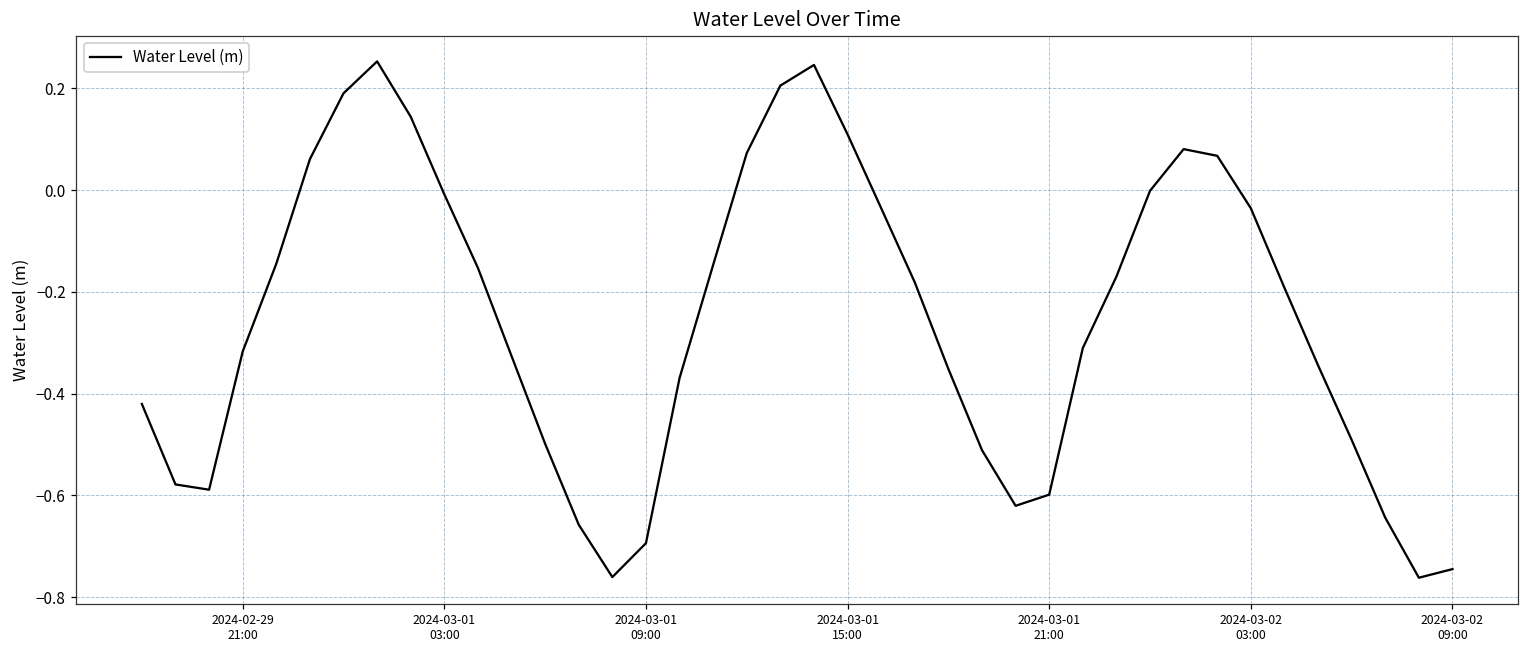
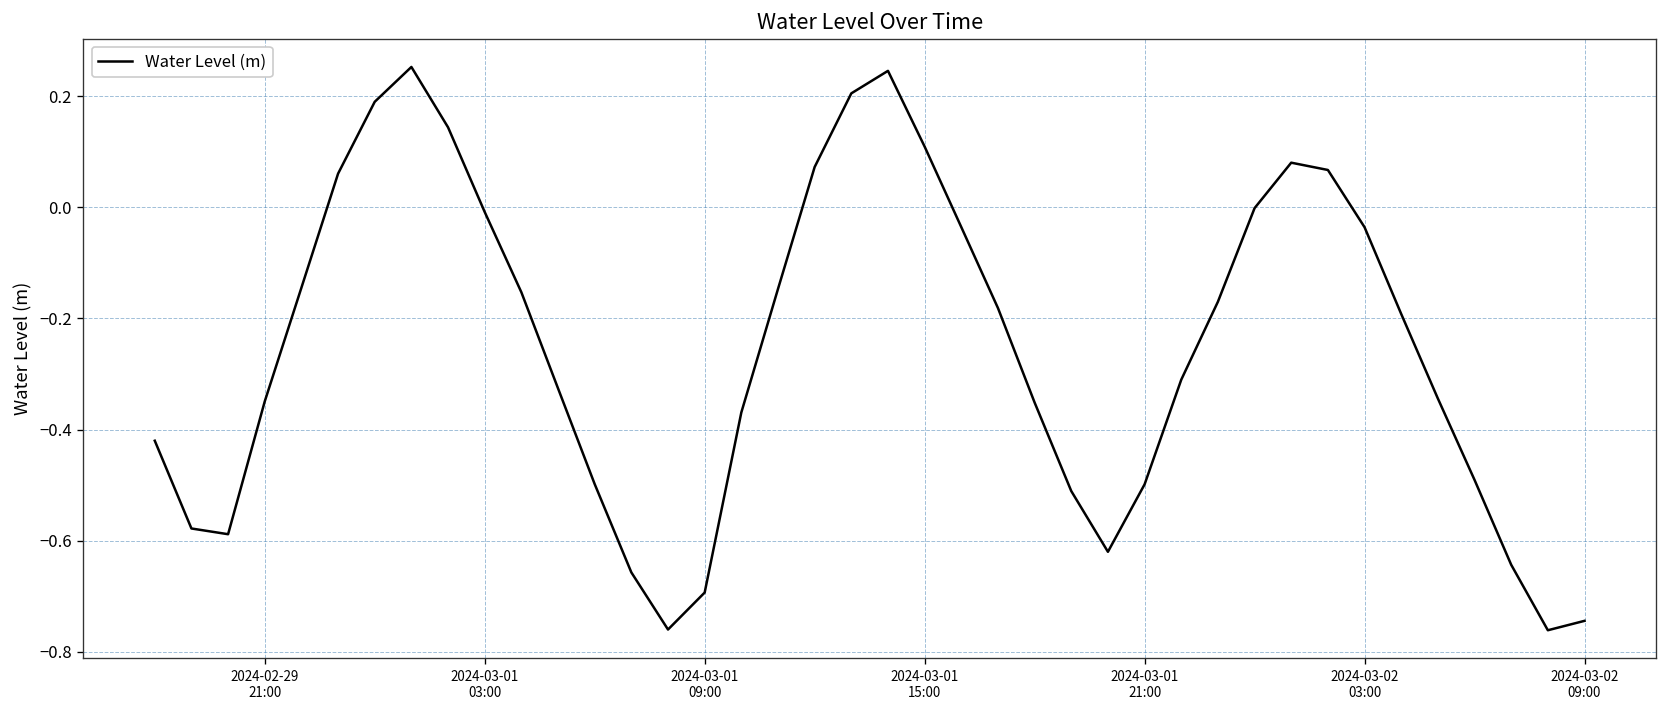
  {
-   "2024-02-29 21:00": -0.32,
+   "2024-02-29 21:00": -0.35,
    "2024-03-01 03:00": -0.01,
    "2024-03-01 09:00": -0.69,
    "2024-03-01 15:00": 0.11,
-   "2024-03-01 21:00": -0.60,
+   "2024-03-01 21:00": -0.50,
    "2024-03-02 03:00": -0.04,
    "2024-03-02 09:00": -0.74
  }
